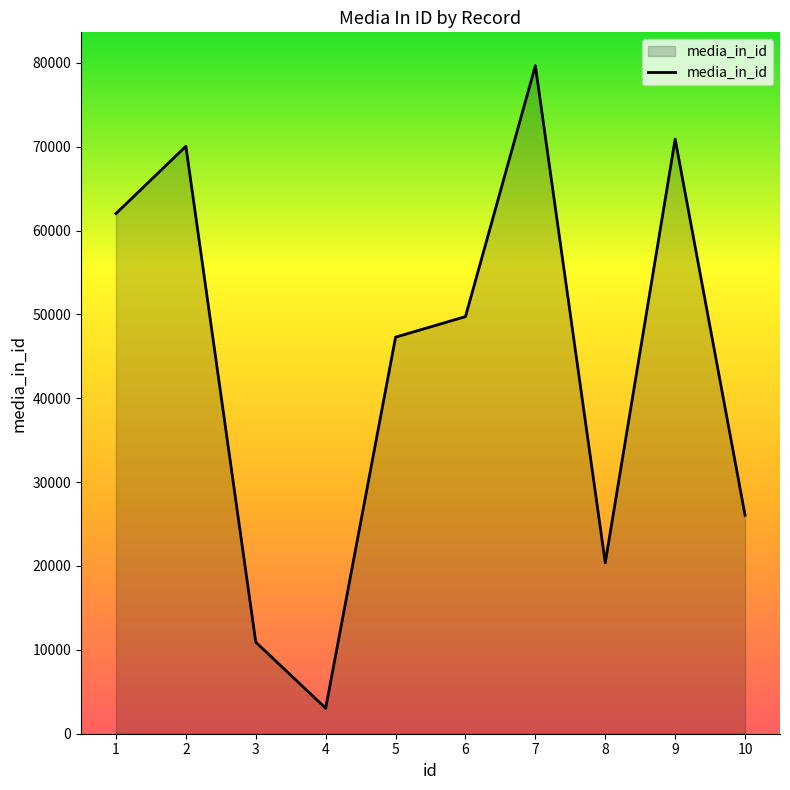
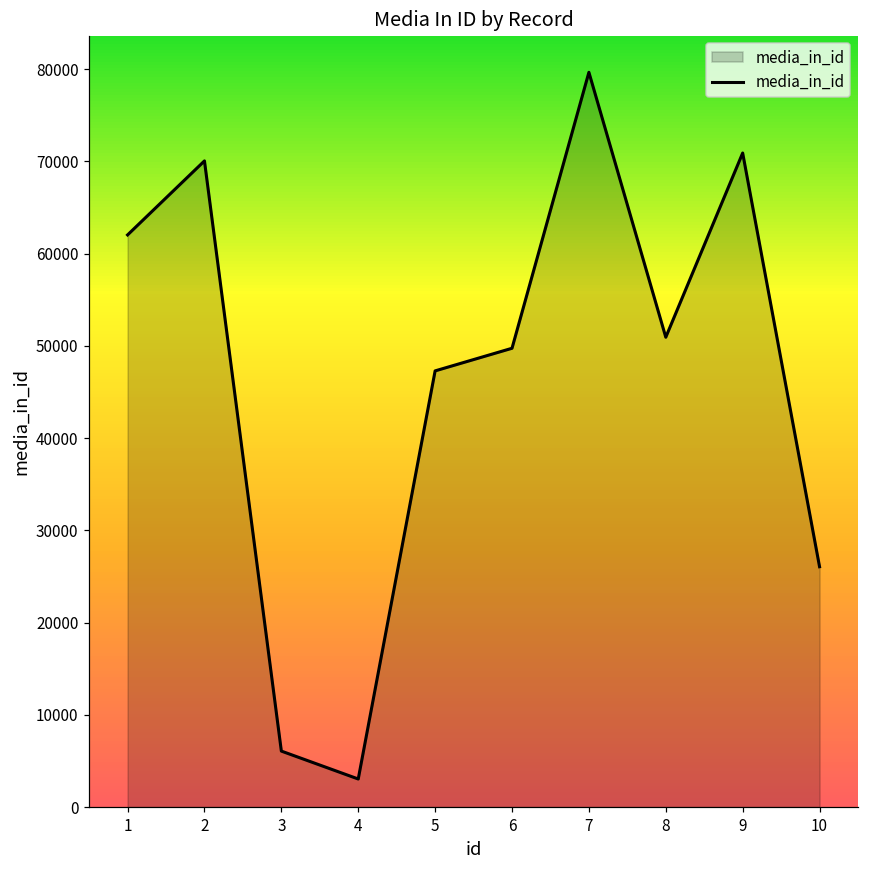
  {
    "1": 62000,
    "2": 70000,
-   "3": 11000,
+   "3": 6000,
    "4": 3000,
    "5": 47000,
    "6": 50000,
    "7": 80000,
-   "8": 20000,
+   "8": 51000,
    "9": 71000,
    "10": 26000
  }
